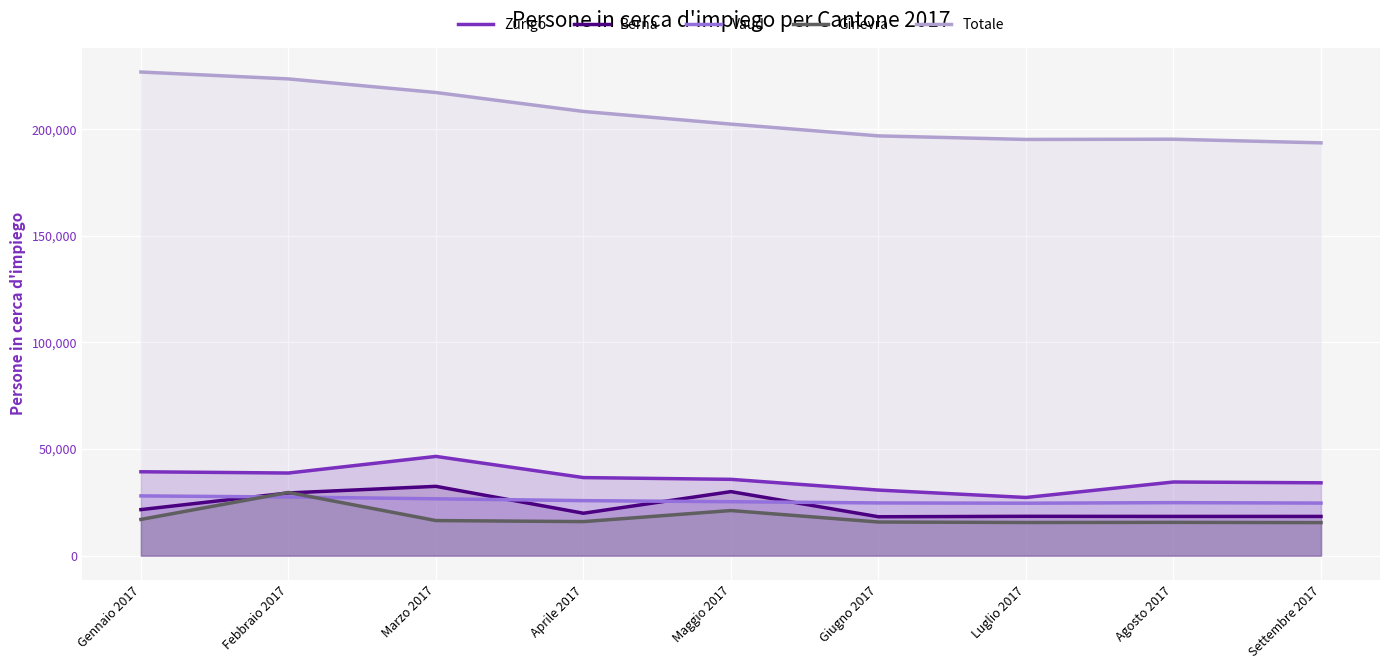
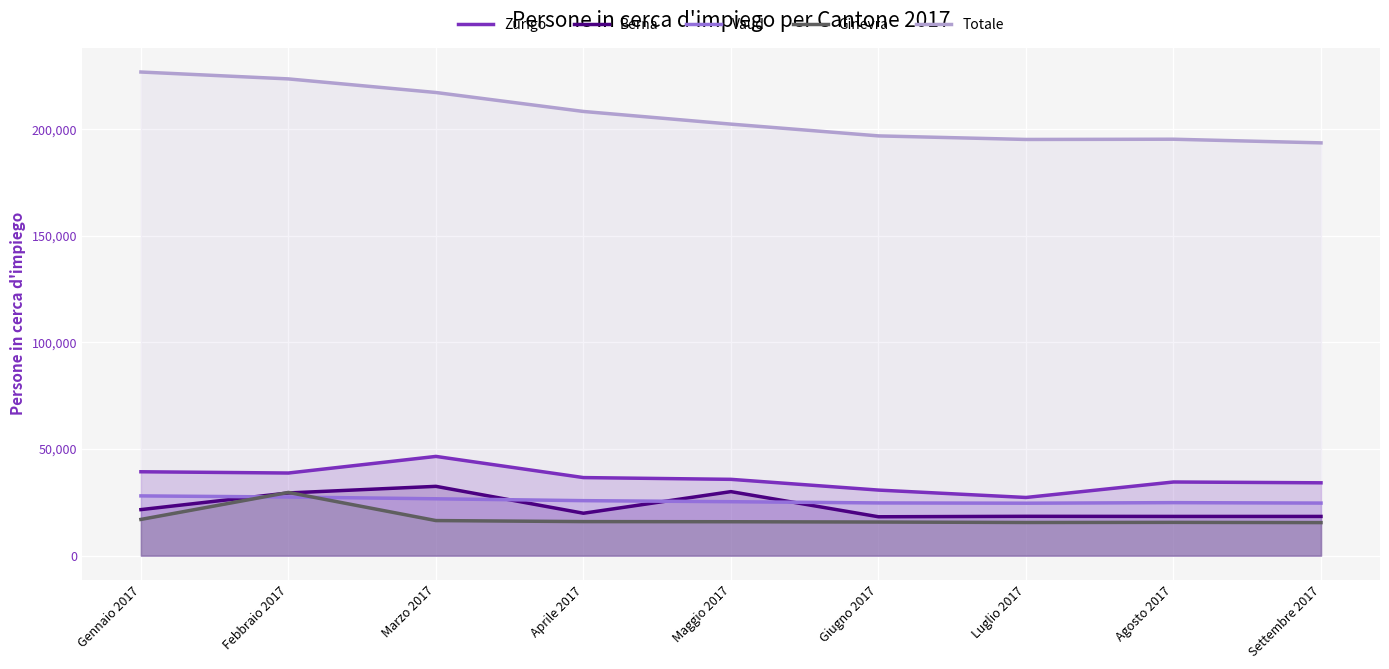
  {
    "Zurigo": {
      "Gennaio 2017": "39,000",
      "Febbraio 2017": "39,000",
      "Marzo 2017": "47,000",
      "Aprile 2017": "37,000",
      "Maggio 2017": "36,000",
      "Giugno 2017": "31,000",
      "Luglio 2017": "27,000",
      "Agosto 2017": "35,000",
      "Settembre 2017": "34,000"
    },
    "Berna": {
      "Gennaio 2017": "22,000",
      "Marzo 2017": "33,000",
      "Aprile 2017": "20,000",
      "Maggio 2017": "30,000",
      "Giugno 2017": "18,000",
      "Luglio 2017": "18,000",
      "Agosto 2017": "18,000",
      "Settembre 2017": "18,000"
    },
    "Ginevra": {
      "Gennaio 2017": "17,000",
      "Marzo 2017": "16,000",
      "Aprile 2017": "16,000",
-     "Maggio 2017": "21,000",
+     "Maggio 2017": "16,000",
      "Giugno 2017": "16,000",
      "Luglio 2017": "16,000",
      "Agosto 2017": "16,000",
      "Settembre 2017": "15,000"
    }
  }
